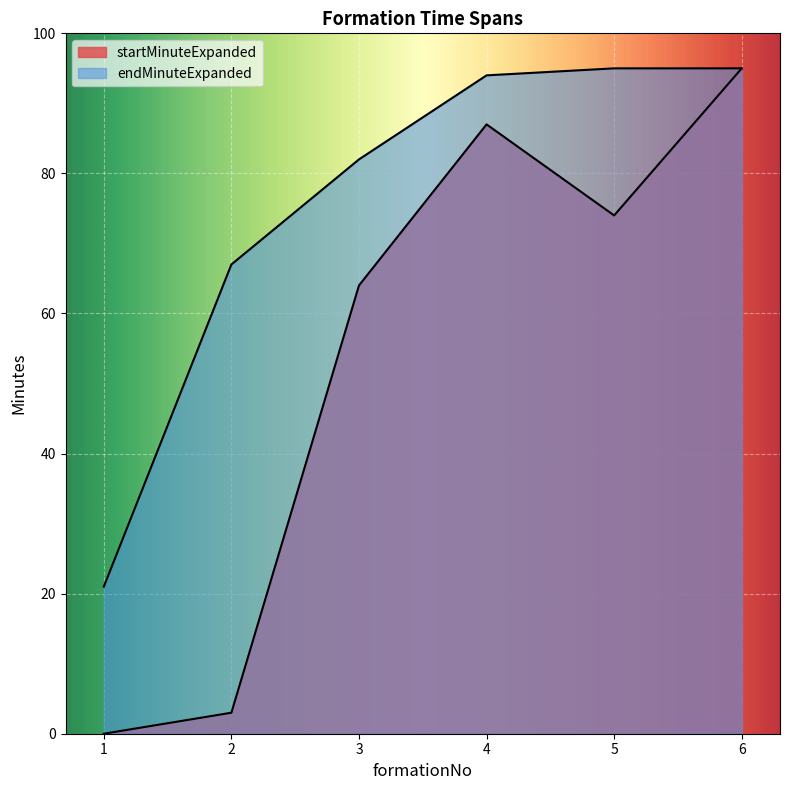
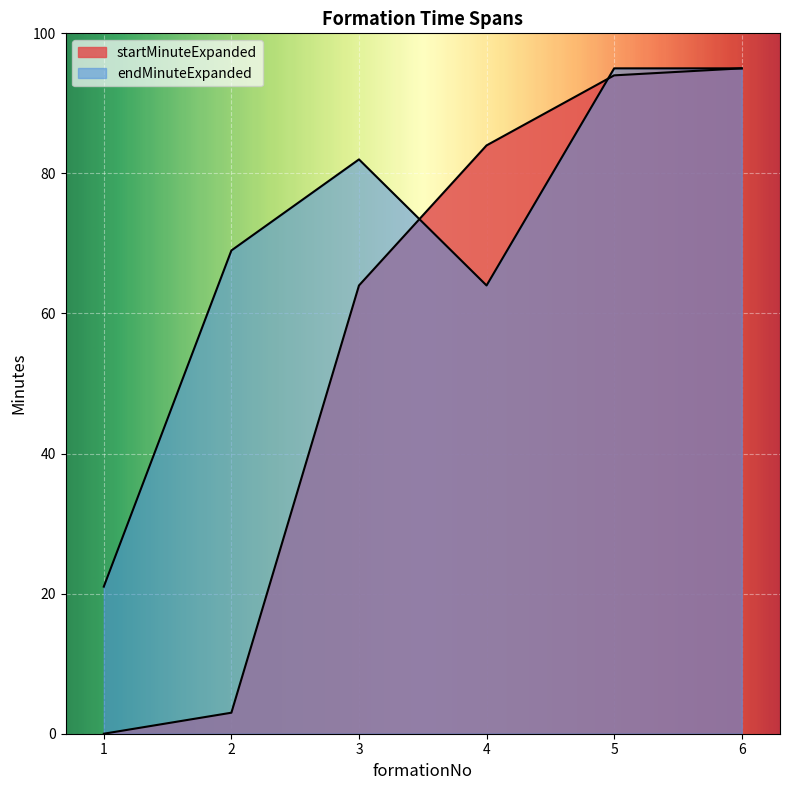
  {
    "startMinuteExpanded": {
      "1": 0,
      "2": 3,
      "3": 64,
-     "4": 87,
-     "5": 74
+     "4": 84,
+     "5": 94
    },
    "endMinuteExpanded": {
      "1": 21,
-     "2": 67,
+     "2": 69,
      "3": 82,
-     "4": 94,
+     "4": 64,
      "5": 95
    }
  }
